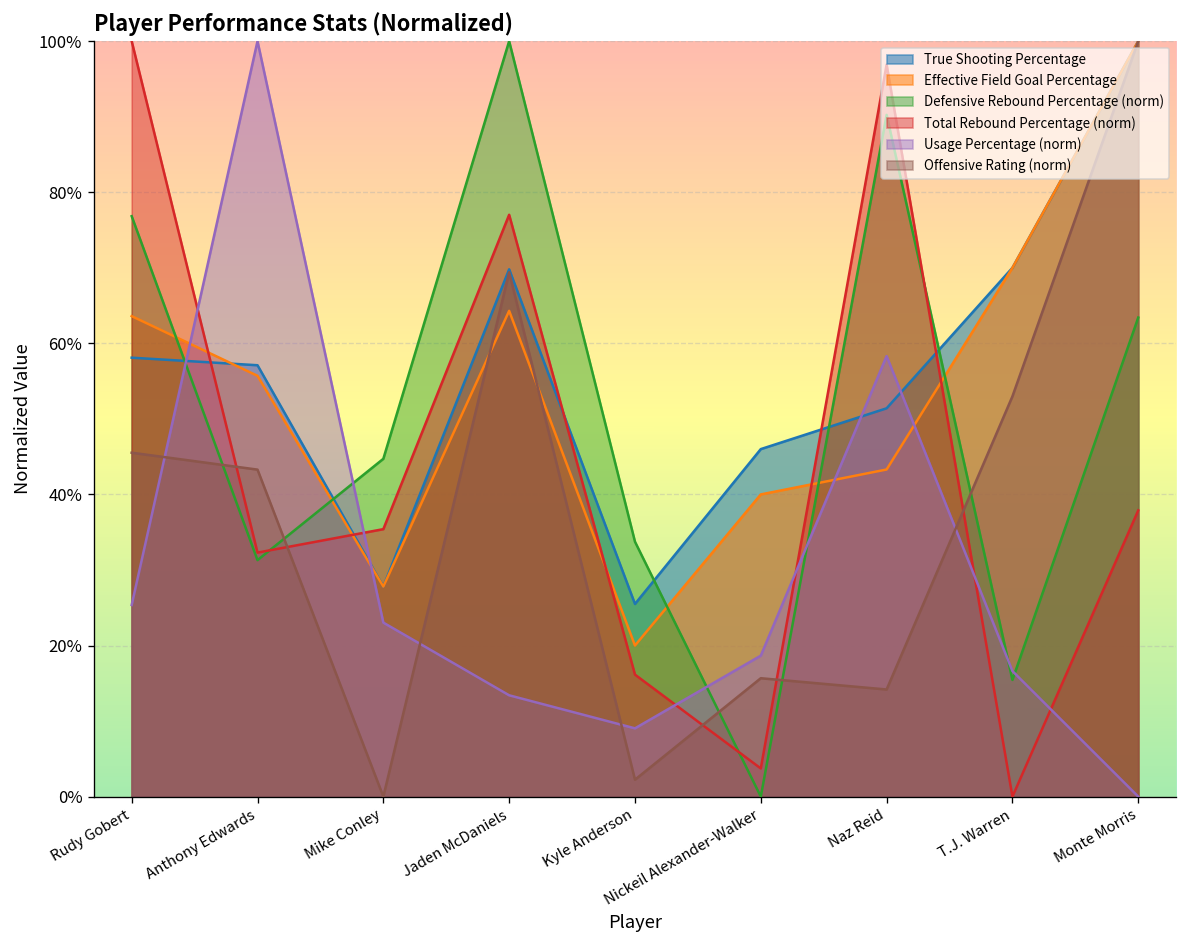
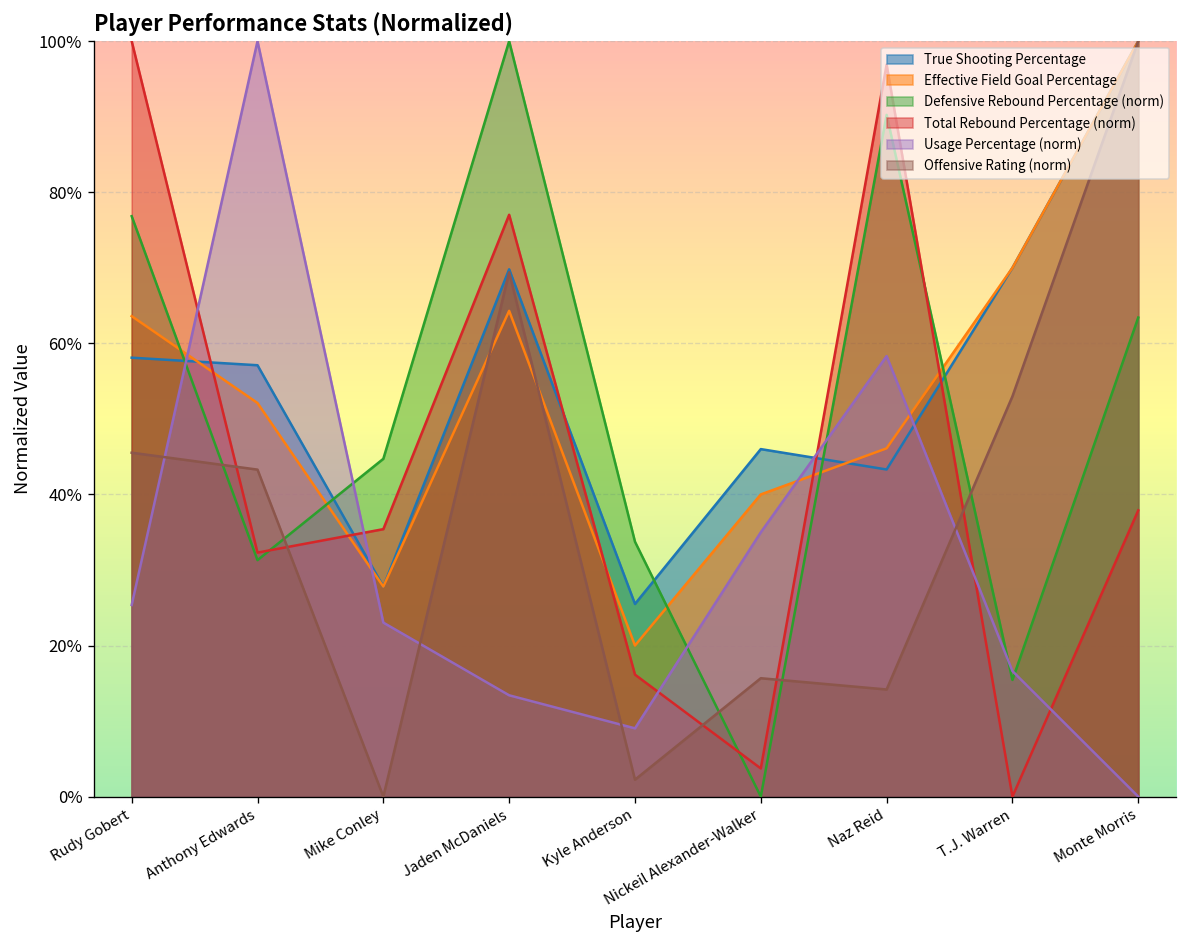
  {
    "True Shooting Percentage": {
      "Rudy Gobert": "58%",
      "Anthony Edwards": "57%",
      "Kyle Anderson": "26%",
      "Nickeil Alexander-Walker": "46%",
-     "Naz Reid": "51%"
+     "Naz Reid": "43%"
    },
    "Effective Field Goal Percentage": {
      "Rudy Gobert": "64%",
-     "Anthony Edwards": "56%",
+     "Anthony Edwards": "52%",
      "Jaden McDaniels": "64%",
      "Kyle Anderson": "20%",
      "Nickeil Alexander-Walker": "40%",
-     "Naz Reid": "43%"
+     "Naz Reid": "46%"
    },
    "Defensive Rebound Percentage (norm)": {
      "Rudy Gobert": "77%",
      "Anthony Edwards": "31%",
      "Mike Conley": "45%",
      "Jaden McDaniels": "100%",
      "Kyle Anderson": "34%",
      "Nickeil Alexander-Walker": "0%",
      "T.J. Warren": "15%",
      "Monte Morris": "63%"
    },
    "Total Rebound Percentage (norm)": {
      "Rudy Gobert": "100%",
      "Anthony Edwards": "32%",
      "Mike Conley": "35%",
      "Jaden McDaniels": "77%",
      "Kyle Anderson": "16%",
      "Nickeil Alexander-Walker": "4%",
      "T.J. Warren": "0%",
      "Monte Morris": "38%"
    },
    "Usage Percentage (norm)": {
      "Rudy Gobert": "25%",
      "Anthony Edwards": "100%",
      "Mike Conley": "23%",
      "Jaden McDaniels": "13%",
      "Kyle Anderson": "9%",
-     "Nickeil Alexander-Walker": "19%",
+     "Nickeil Alexander-Walker": "35%",
      "Naz Reid": "58%",
      "T.J. Warren": "17%",
      "Monte Morris": "0%"
    },
    "Offensive Rating (norm)": {
      "Rudy Gobert": "46%",
      "Anthony Edwards": "43%",
      "Mike Conley": "0%",
      "Kyle Anderson": "2%",
      "Nickeil Alexander-Walker": "16%",
      "Naz Reid": "14%",
      "T.J. Warren": "53%"
    }
  }
